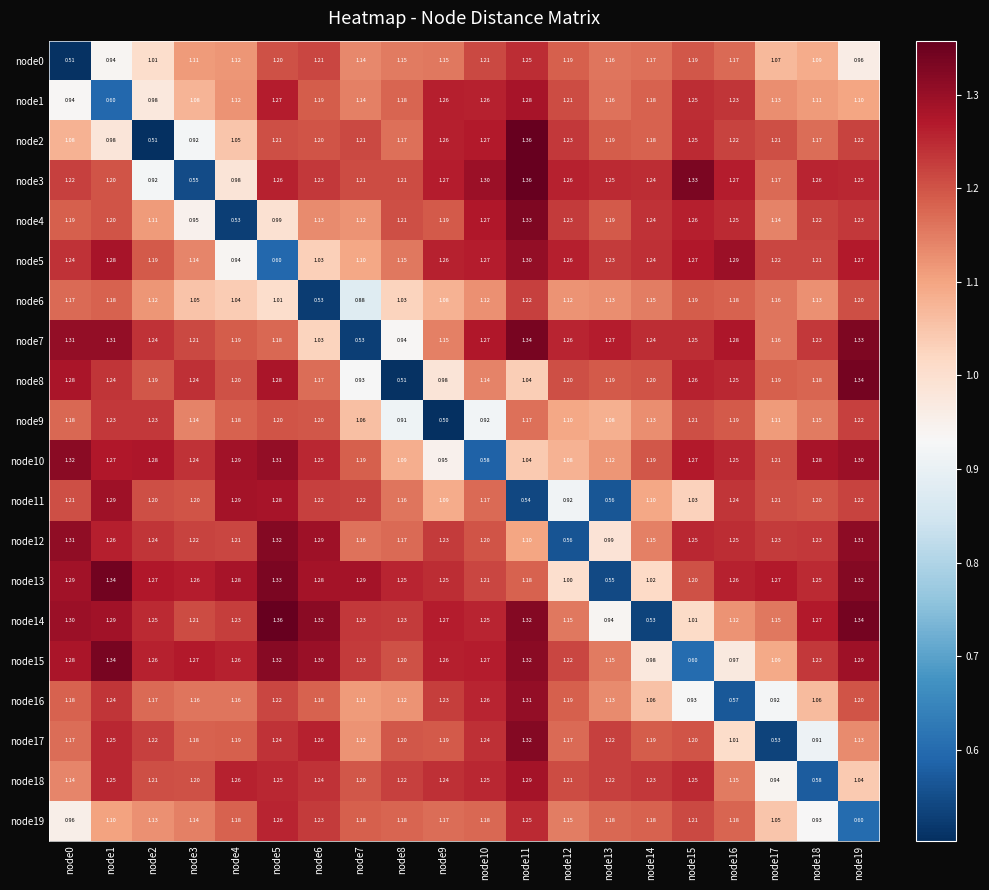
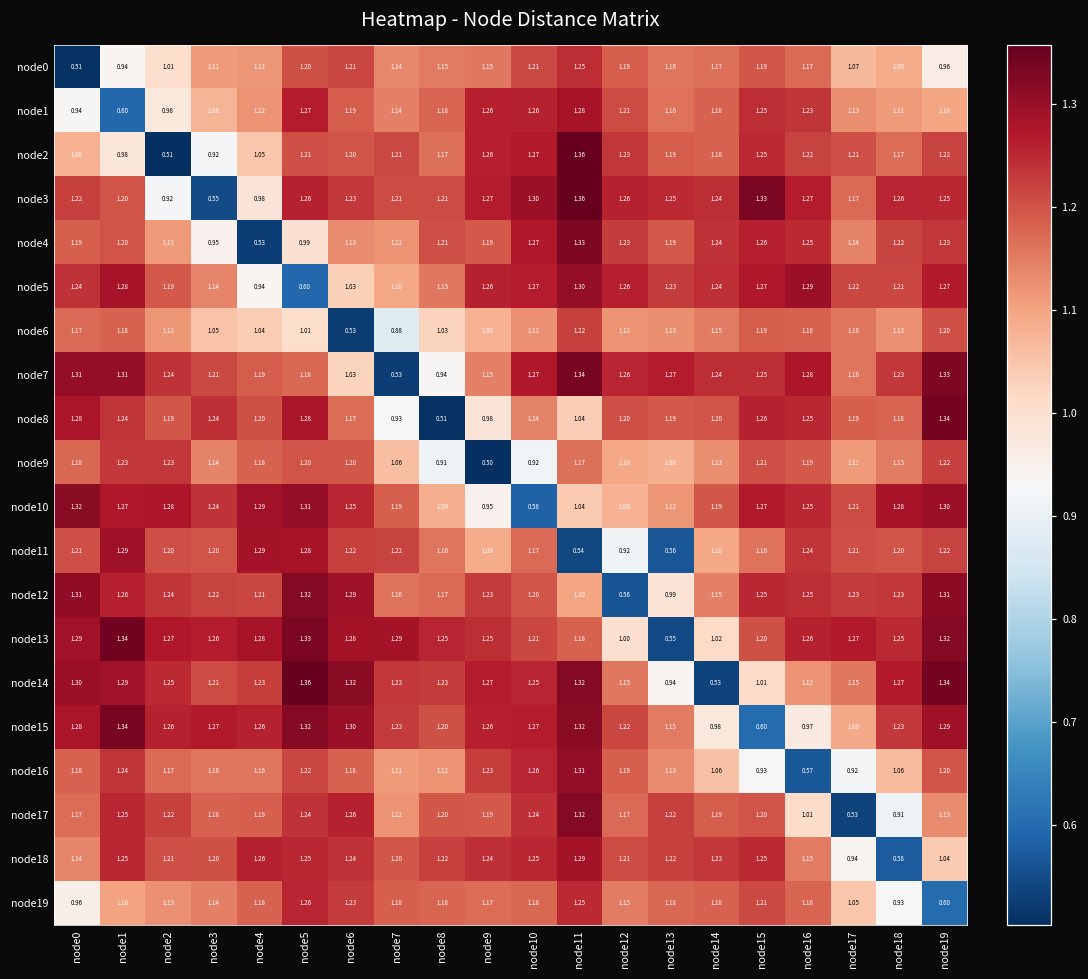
  {
    "node11": {
      "node0": 1.21,
      "node1": 1.29,
      "node2": 1.20,
      "node3": 1.20,
      "node4": 1.29,
      "node5": 1.28,
      "node6": 1.22,
      "node7": 1.22,
      "node8": 1.16,
      "node9": 1.09,
      "node10": 1.17,
      "node11": 0.54,
      "node12": 0.92,
      "node13": 0.56,
      "node14": 1.10,
-     "node15": 1.03,
+     "node15": 1.16,
      "node16": 1.24,
      "node17": 1.21,
      "node18": 1.20,
      "node19": 1.22
    }
  }
